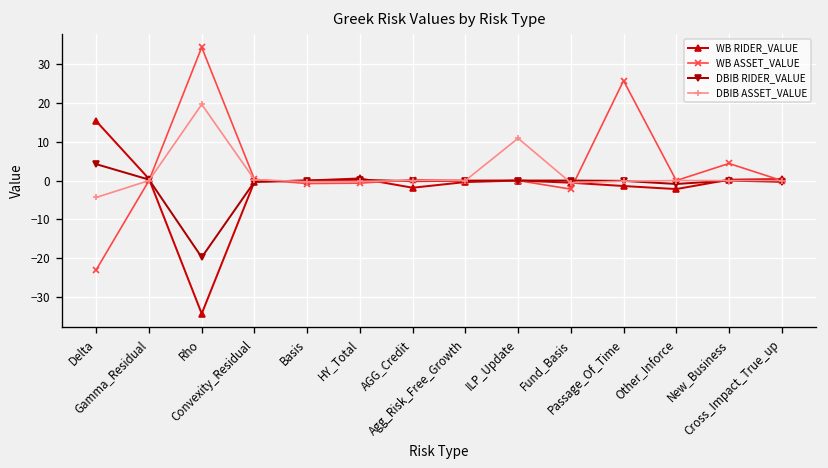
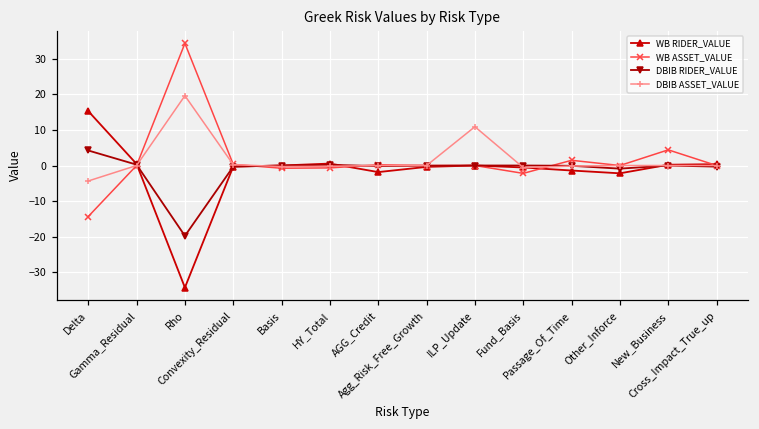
  {
    "WB ASSET_VALUE": {
-     "Delta": -23,
+     "Delta": -14,
      "Rho": 34,
      "Fund_Basis": -2,
-     "Passage_Of_Time": 26,
+     "Passage_Of_Time": 1,
      "New_Business": 4
    },
    "DBIB ASSET_VALUE": {
      "Delta": -4,
      "Rho": 20,
      "ILP_Update": 11
    }
  }
